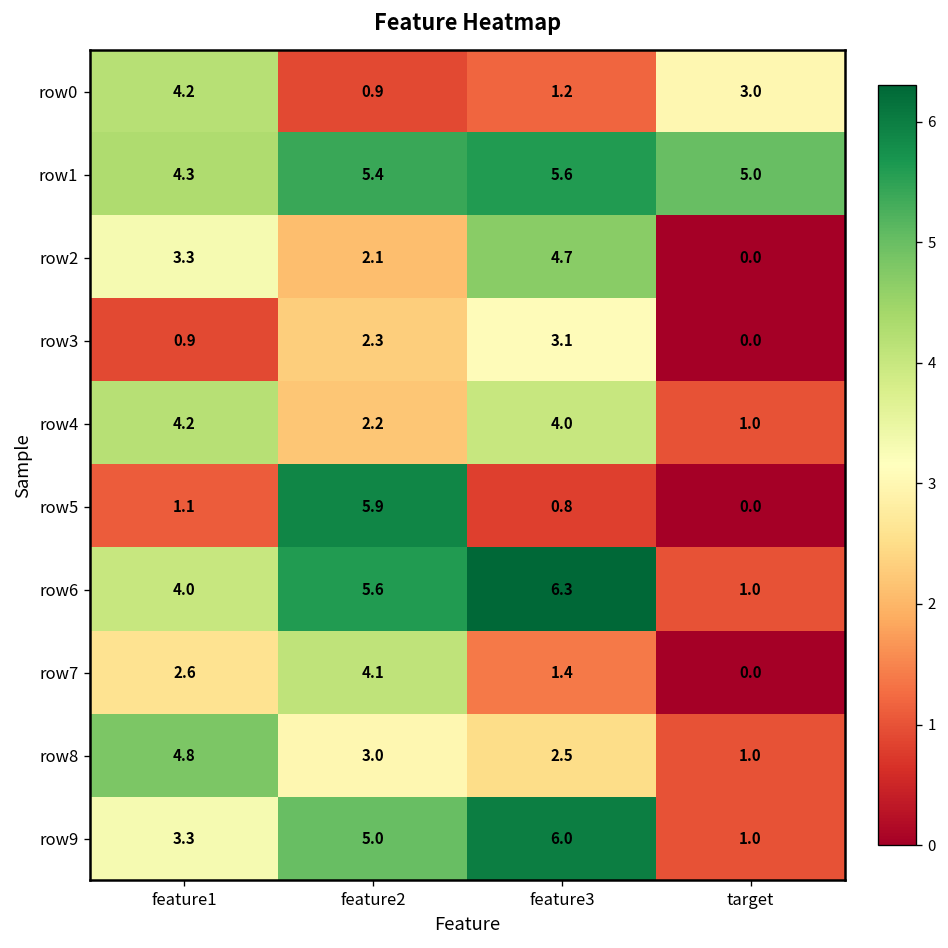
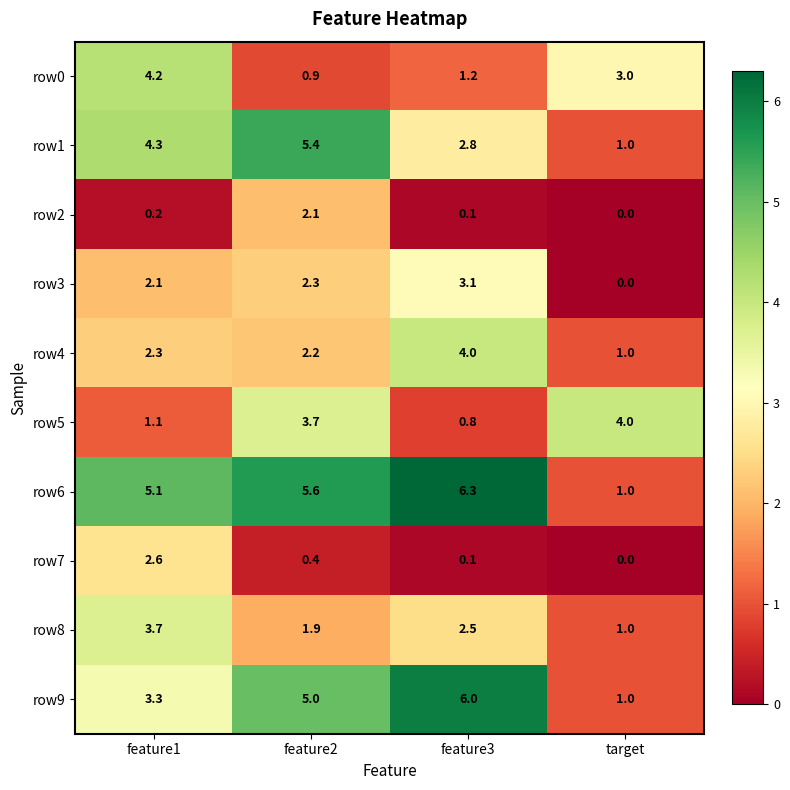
  {
    "row0": {
      "feature1": 4.2,
      "feature2": 0.9,
      "feature3": 1.2,
      "target": 3.0
    },
    "row1": {
      "feature1": 4.3,
      "feature2": 5.4,
-     "feature3": 5.6,
-     "target": 5.0
+     "feature3": 2.8,
+     "target": 1.0
    },
    "row2": {
-     "feature1": 3.3,
+     "feature1": 0.2,
      "feature2": 2.1,
-     "feature3": 4.7,
+     "feature3": 0.1,
      "target": 0.0
    },
    "row3": {
-     "feature1": 0.9,
+     "feature1": 2.1,
      "feature2": 2.3,
      "feature3": 3.1,
      "target": 0.0
    },
    "row4": {
-     "feature1": 4.2,
+     "feature1": 2.3,
      "feature2": 2.2,
      "feature3": 4.0,
      "target": 1.0
    },
    "row5": {
      "feature1": 1.1,
-     "feature2": 5.9,
+     "feature2": 3.7,
      "feature3": 0.8,
-     "target": 0.0
+     "target": 4.0
    },
    "row6": {
-     "feature1": 4.0,
+     "feature1": 5.1,
      "feature2": 5.6,
      "feature3": 6.3,
      "target": 1.0
    },
    "row7": {
      "feature1": 2.6,
-     "feature2": 4.1,
-     "feature3": 1.4,
+     "feature2": 0.4,
+     "feature3": 0.1,
      "target": 0.0
    },
    "row8": {
-     "feature1": 4.8,
-     "feature2": 3.0,
+     "feature1": 3.7,
+     "feature2": 1.9,
      "feature3": 2.5,
      "target": 1.0
    },
    "row9": {
      "feature1": 3.3,
      "feature2": 5.0,
      "feature3": 6.0,
      "target": 1.0
    }
  }
